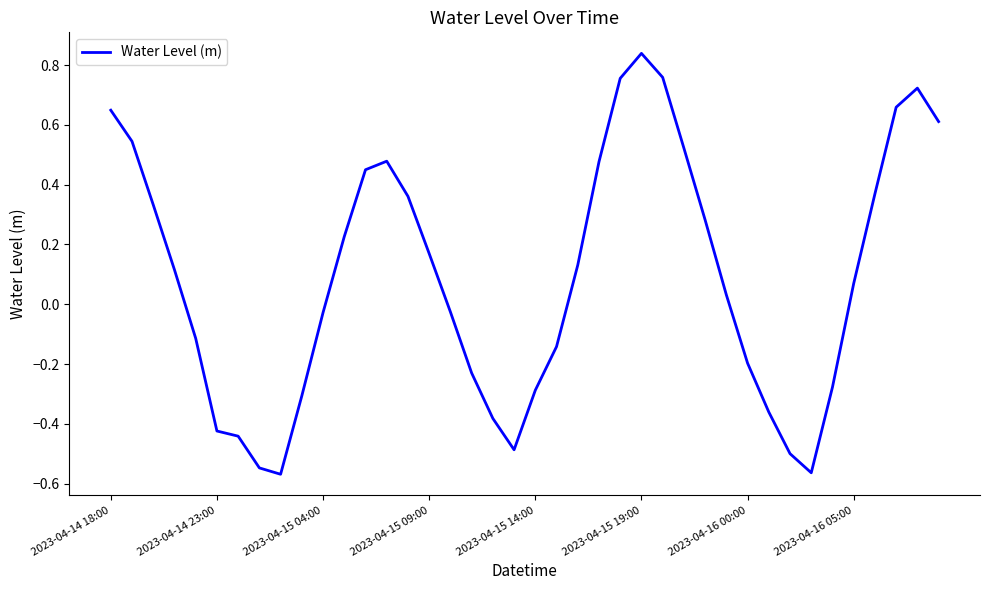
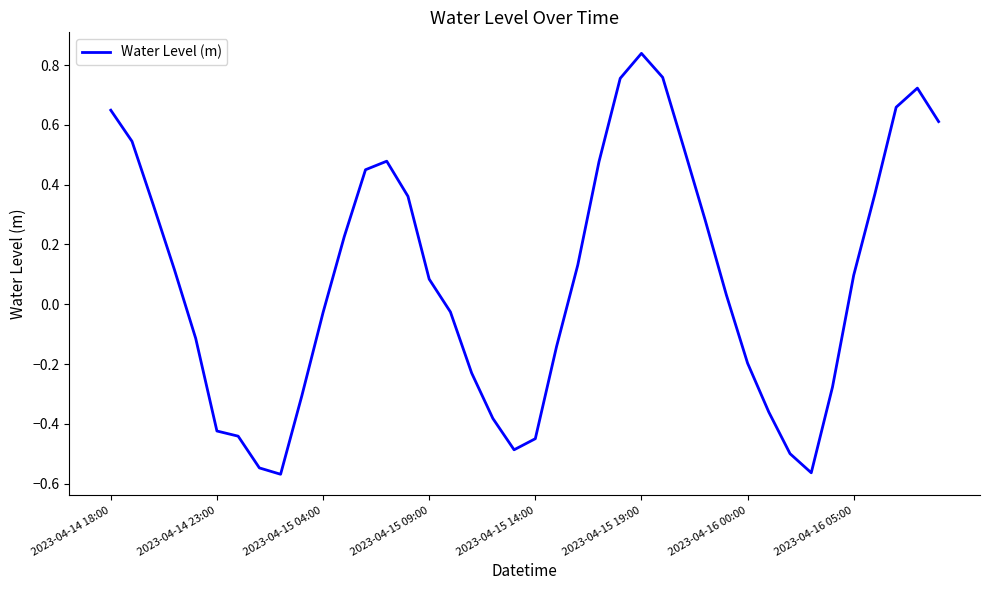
  {
    "2023-04-14 18:00": 0.65,
    "2023-04-14 23:00": -0.42,
    "2023-04-15 04:00": -0.03,
-   "2023-04-15 09:00": 0.17,
-   "2023-04-15 14:00": -0.29,
+   "2023-04-15 09:00": 0.08,
+   "2023-04-15 14:00": -0.45,
    "2023-04-15 19:00": 0.84,
    "2023-04-16 00:00": -0.20,
-   "2023-04-16 05:00": 0.07
+   "2023-04-16 05:00": 0.10
  }
